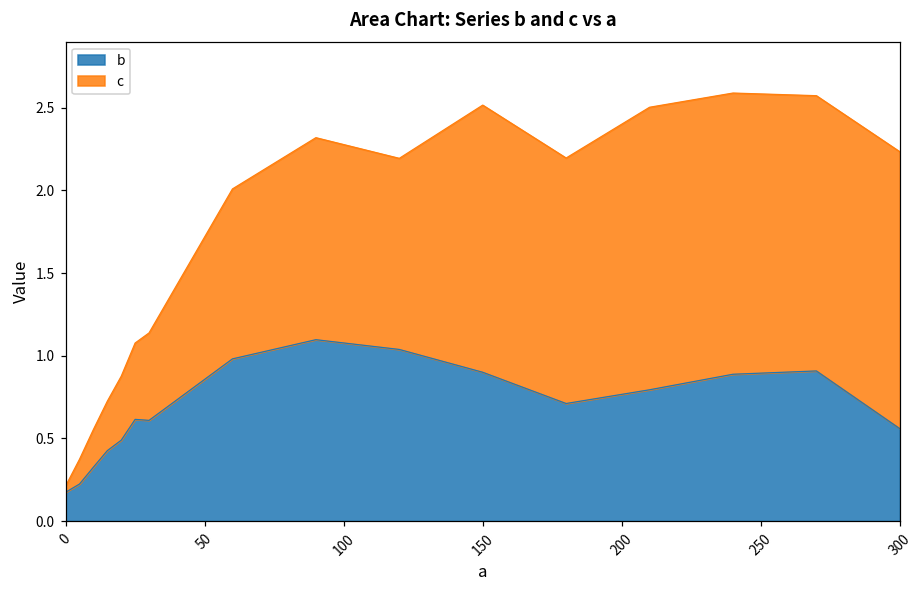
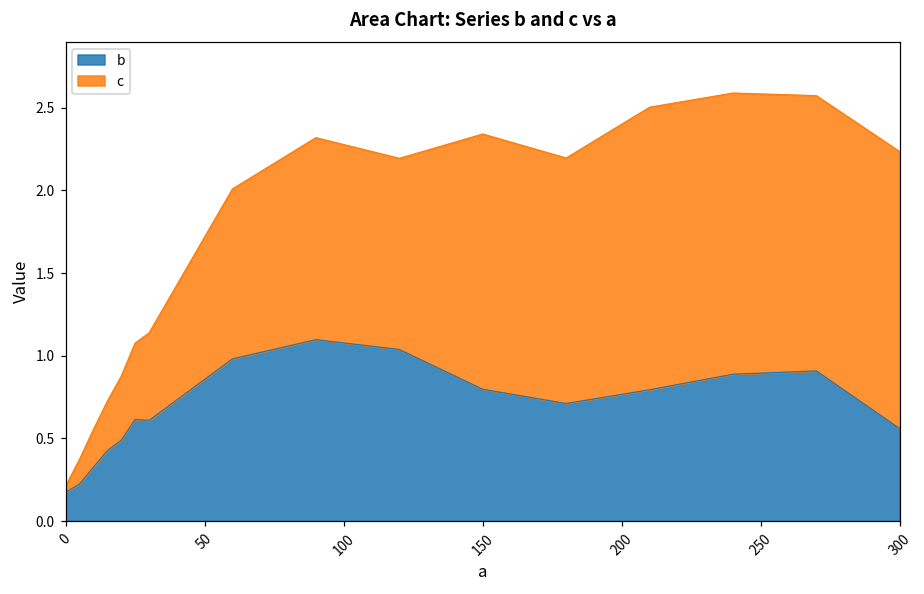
  {
    "b": {
      "0": 0.17,
-     "150": 0.90,
+     "150": 0.80,
      "300": 0.56
    },
    "c": {
      "0": 0.04,
-     "150": 1.62,
+     "150": 1.54,
      "300": 1.67
    }
  }
